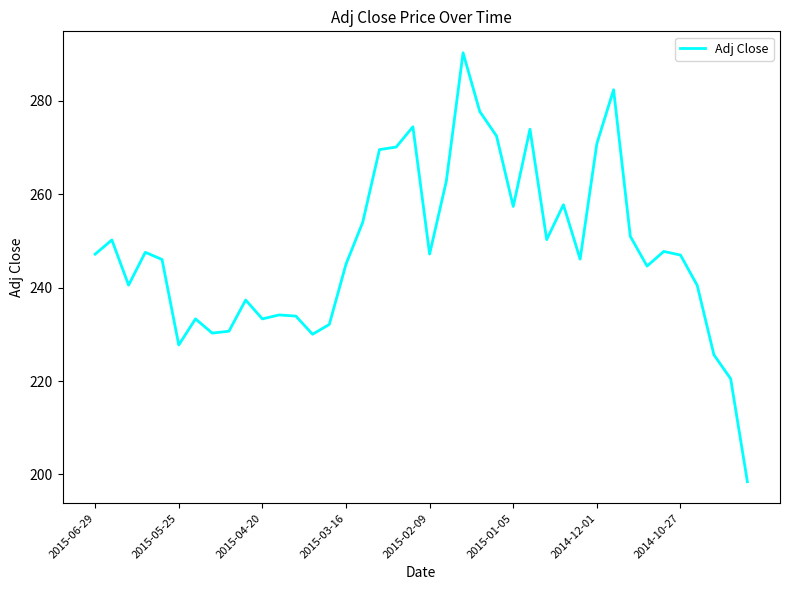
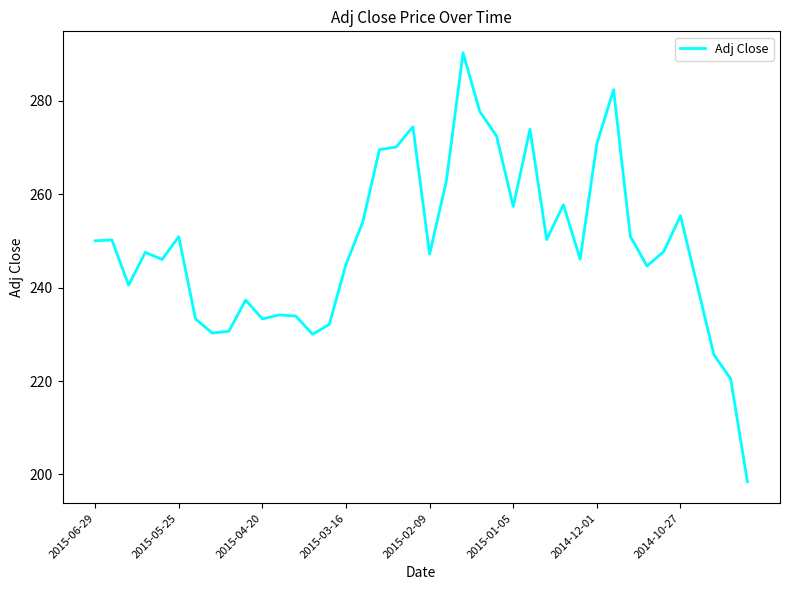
  {
-   "2015-06-29": 247,
-   "2015-05-25": 228,
+   "2015-06-29": 250,
+   "2015-05-25": 251,
    "2015-04-20": 233,
    "2015-03-16": 245,
    "2015-02-09": 247,
    "2015-01-05": 257,
    "2014-12-01": 271,
-   "2014-10-27": 247
+   "2014-10-27": 255
  }
